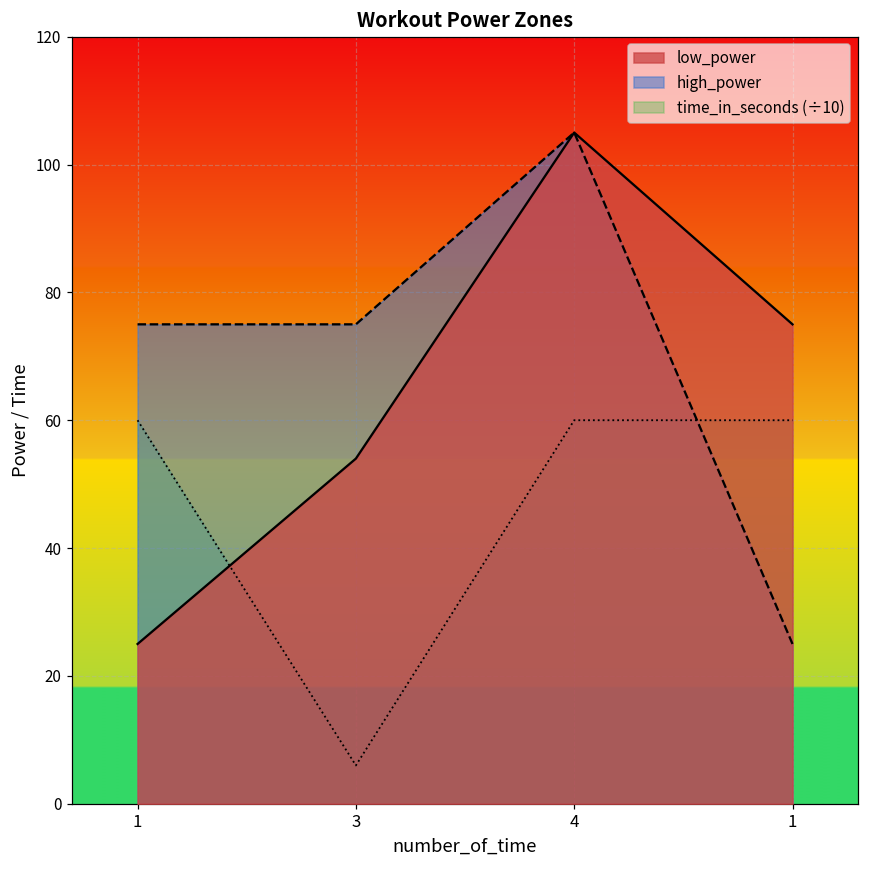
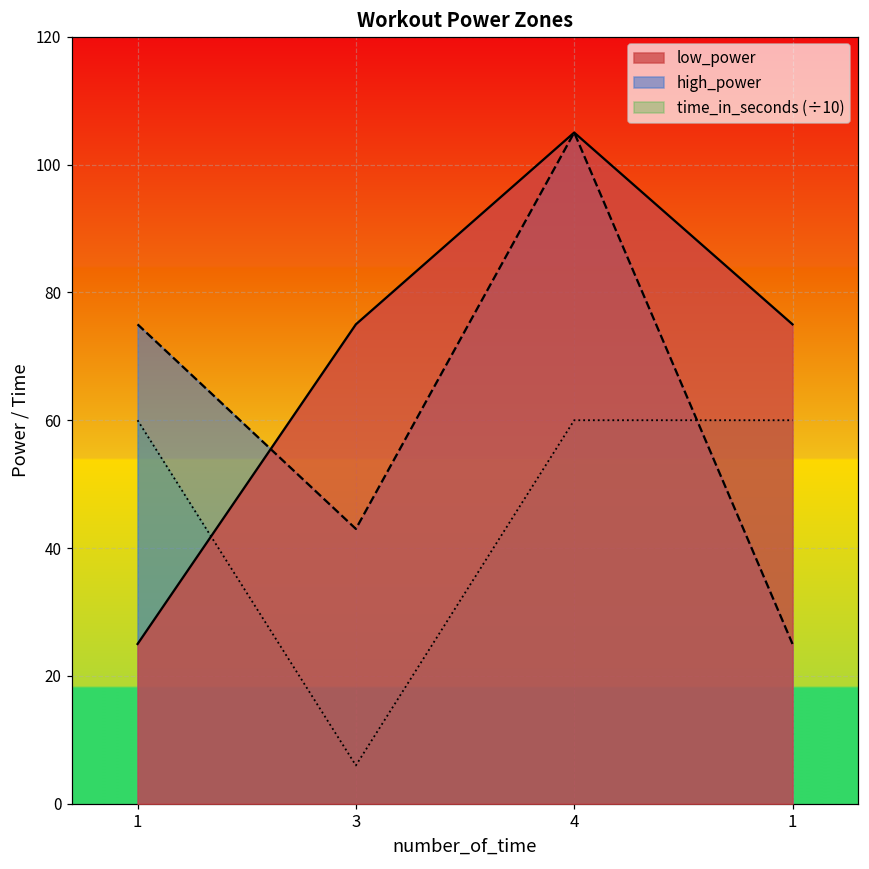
  {
    "low_power": {
-     "3": 54
+     "3": 75
    },
    "high_power": {
-     "3": 75
+     "3": 43
    },
    "time_in_seconds (÷10)": {
      "3": 6,
      "4": 60
    }
  }
